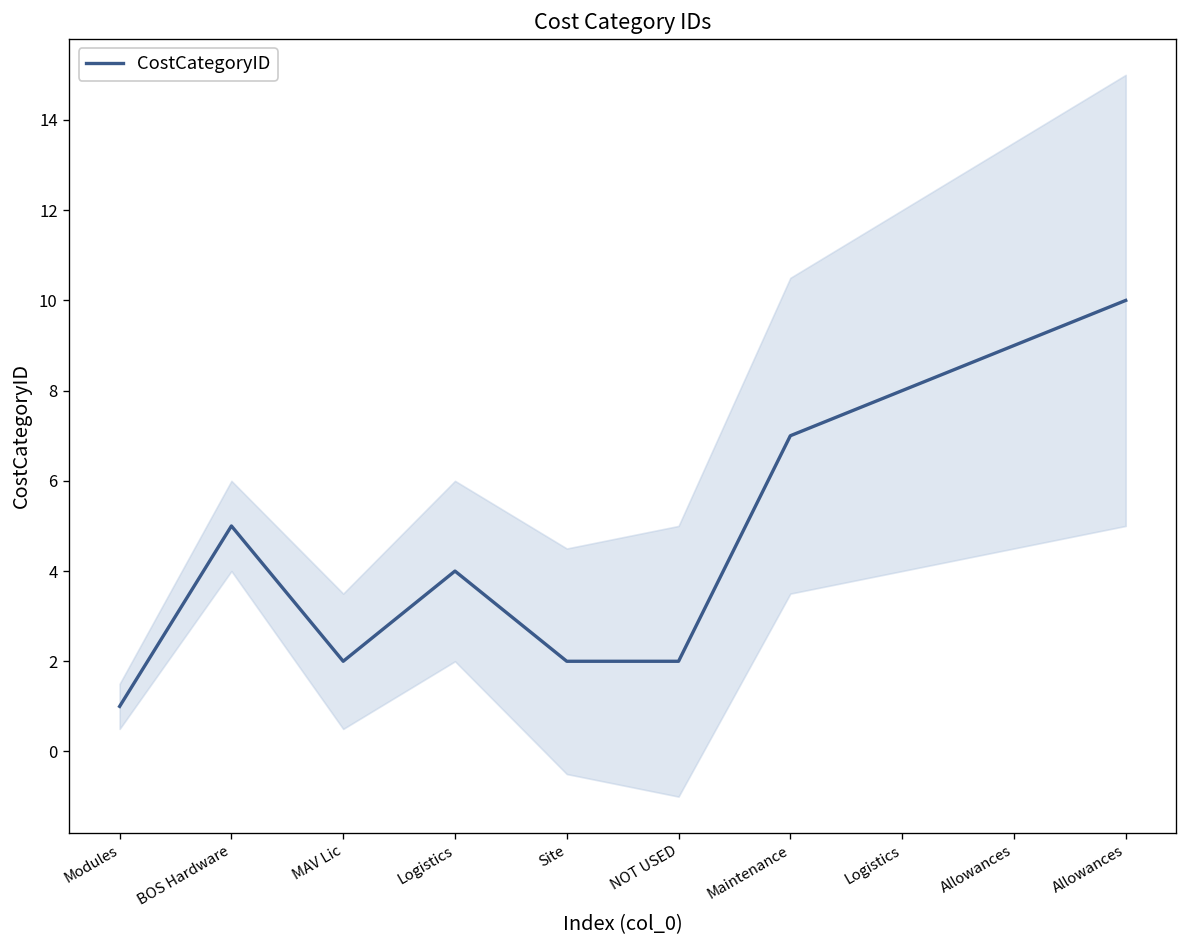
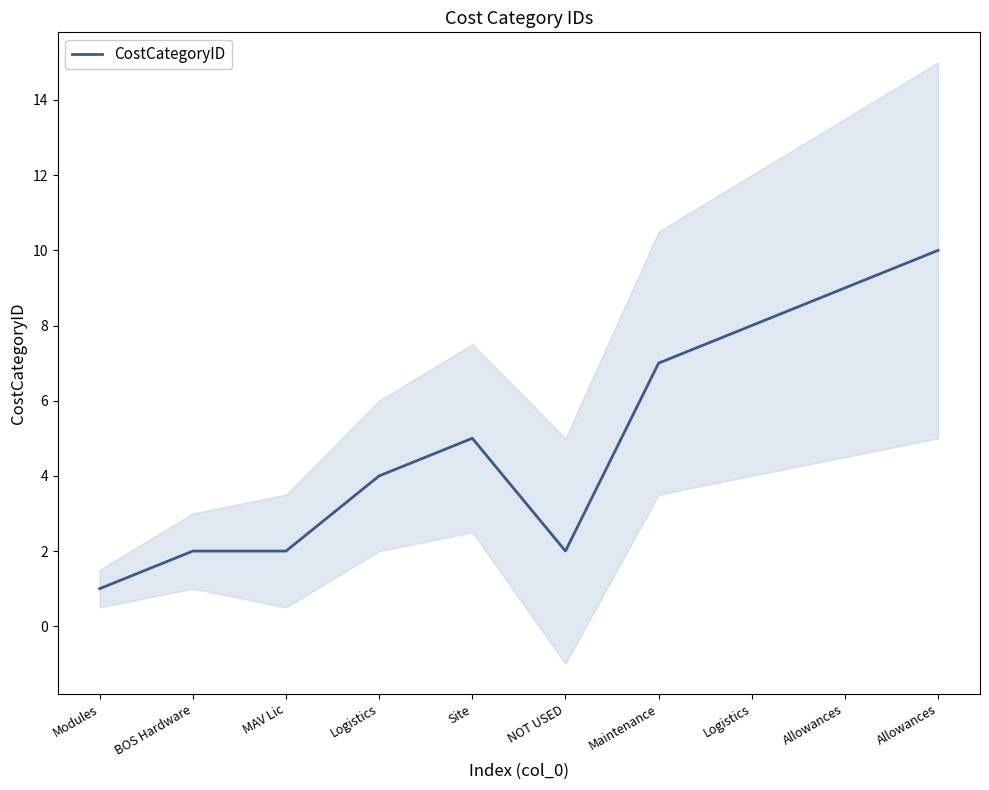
  {
    "CostCategoryID": {
      "Modules": 1,
-     "BOS Hardware": 5,
+     "BOS Hardware": 2,
      "MAV Lic": 2,
-     "Site": 2,
+     "Site": 5,
      "NOT USED": 2,
      "Maintenance": 7
    }
  }
